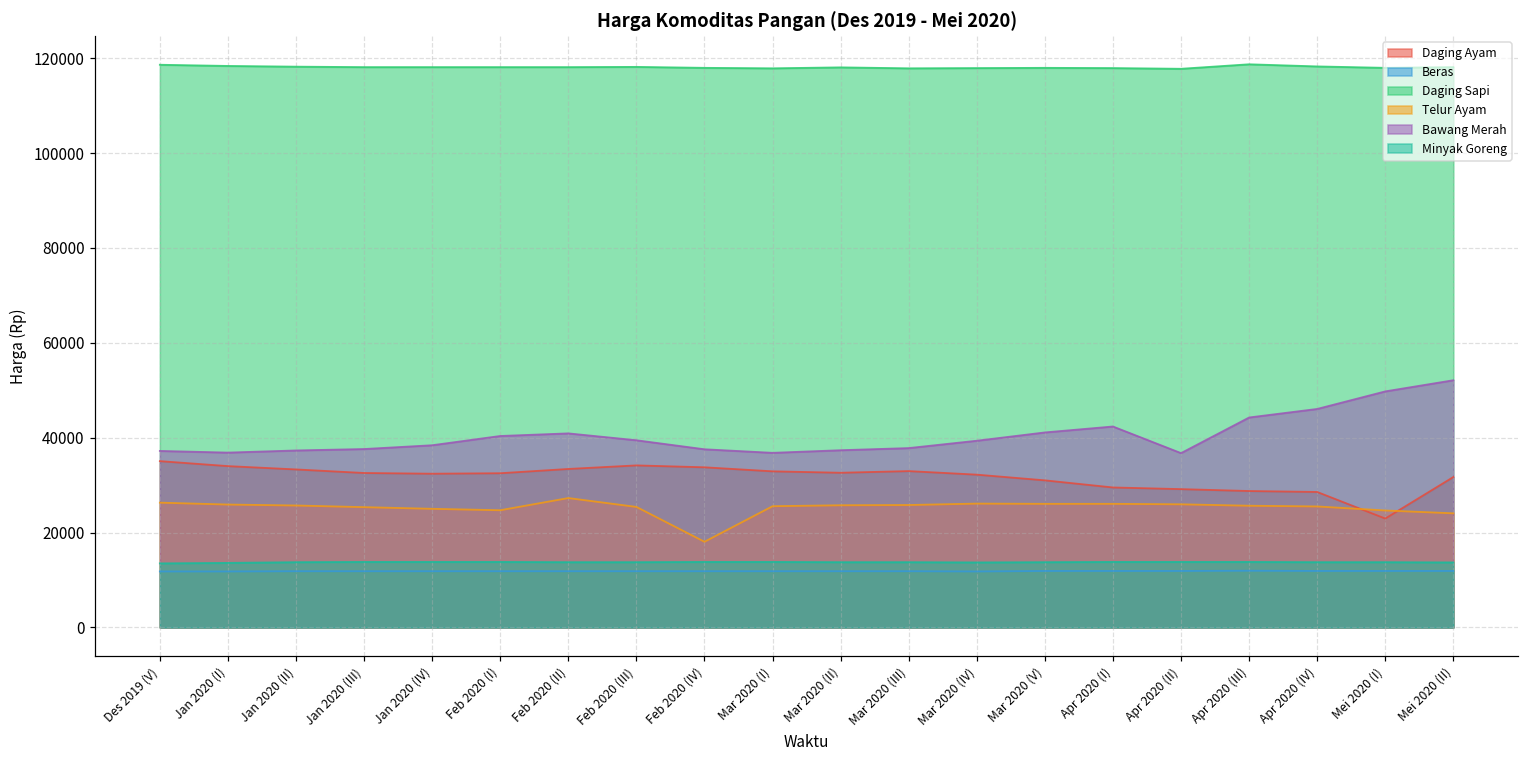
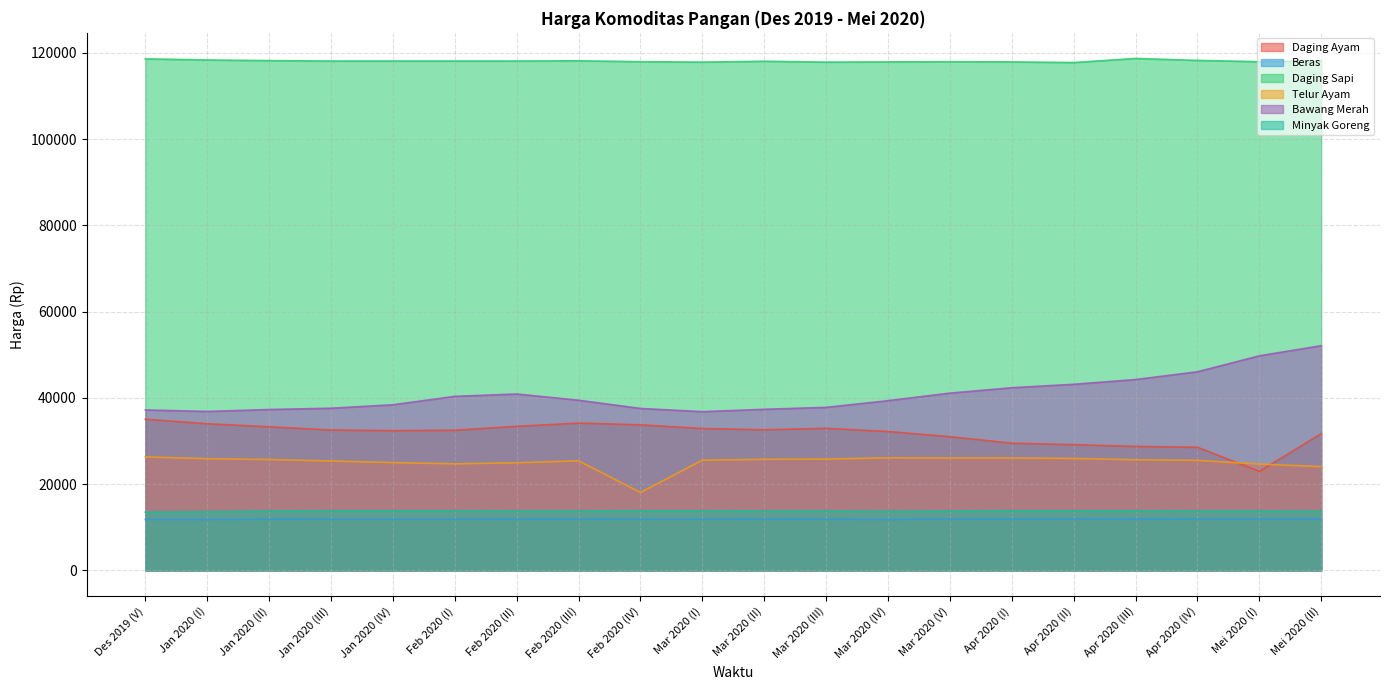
  {
    "Daging Ayam": {
      "Des 2019 (V)": 35000,
      "Jan 2020 (I)": 34000,
      "Jan 2020 (II)": 33000,
      "Jan 2020 (III)": 33000,
      "Jan 2020 (IV)": 32000,
      "Feb 2020 (I)": 33000,
      "Feb 2020 (II)": 33000,
      "Feb 2020 (III)": 34000,
      "Feb 2020 (IV)": 34000,
      "Mar 2020 (I)": 33000,
      "Mar 2020 (II)": 33000,
      "Mar 2020 (III)": 33000,
      "Mar 2020 (IV)": 32000,
      "Mar 2020 (V)": 31000,
      "Apr 2020 (I)": 30000,
      "Apr 2020 (II)": 29000,
      "Apr 2020 (III)": 29000,
      "Apr 2020 (IV)": 29000,
      "Mei 2020 (I)": 23000,
      "Mei 2020 (II)": 32000
    },
    "Beras": {
      "Des 2019 (V)": 12000,
      "Jan 2020 (I)": 12000,
      "Jan 2020 (II)": 12000,
      "Jan 2020 (III)": 12000,
      "Jan 2020 (IV)": 12000,
      "Feb 2020 (I)": 12000,
      "Feb 2020 (II)": 12000,
      "Feb 2020 (III)": 12000,
      "Feb 2020 (IV)": 12000,
      "Mar 2020 (I)": 12000,
      "Mar 2020 (II)": 12000,
      "Mar 2020 (III)": 12000,
      "Mar 2020 (IV)": 12000,
      "Mar 2020 (V)": 12000,
      "Apr 2020 (I)": 12000,
      "Apr 2020 (II)": 12000,
      "Apr 2020 (III)": 12000,
      "Apr 2020 (IV)": 12000,
      "Mei 2020 (I)": 12000,
      "Mei 2020 (II)": 12000
    },
    "Telur Ayam": {
      "Des 2019 (V)": 26000,
      "Jan 2020 (I)": 26000,
      "Jan 2020 (II)": 26000,
      "Jan 2020 (III)": 25000,
      "Jan 2020 (IV)": 25000,
      "Feb 2020 (I)": 25000,
-     "Feb 2020 (II)": 27000,
+     "Feb 2020 (II)": 25000,
      "Feb 2020 (III)": 25000,
      "Feb 2020 (IV)": 18000,
      "Mar 2020 (I)": 26000,
      "Mar 2020 (II)": 26000,
      "Mar 2020 (III)": 26000,
      "Mar 2020 (IV)": 26000,
      "Mar 2020 (V)": 26000,
      "Apr 2020 (I)": 26000,
      "Apr 2020 (II)": 26000,
      "Apr 2020 (III)": 26000,
      "Apr 2020 (IV)": 26000,
      "Mei 2020 (I)": 25000,
      "Mei 2020 (II)": 24000
    },
    "Bawang Merah": {
      "Des 2019 (V)": 37000,
      "Jan 2020 (I)": 37000,
      "Jan 2020 (II)": 37000,
      "Jan 2020 (III)": 38000,
      "Jan 2020 (IV)": 38000,
      "Feb 2020 (I)": 40000,
      "Feb 2020 (II)": 41000,
      "Feb 2020 (III)": 39000,
      "Feb 2020 (IV)": 38000,
      "Mar 2020 (I)": 37000,
      "Mar 2020 (II)": 37000,
      "Mar 2020 (III)": 38000,
      "Mar 2020 (IV)": 39000,
      "Mar 2020 (V)": 41000,
      "Apr 2020 (I)": 42000,
-     "Apr 2020 (II)": 37000,
+     "Apr 2020 (II)": 43000,
      "Apr 2020 (III)": 44000,
      "Apr 2020 (IV)": 46000,
      "Mei 2020 (I)": 50000,
      "Mei 2020 (II)": 52000
    }
  }
